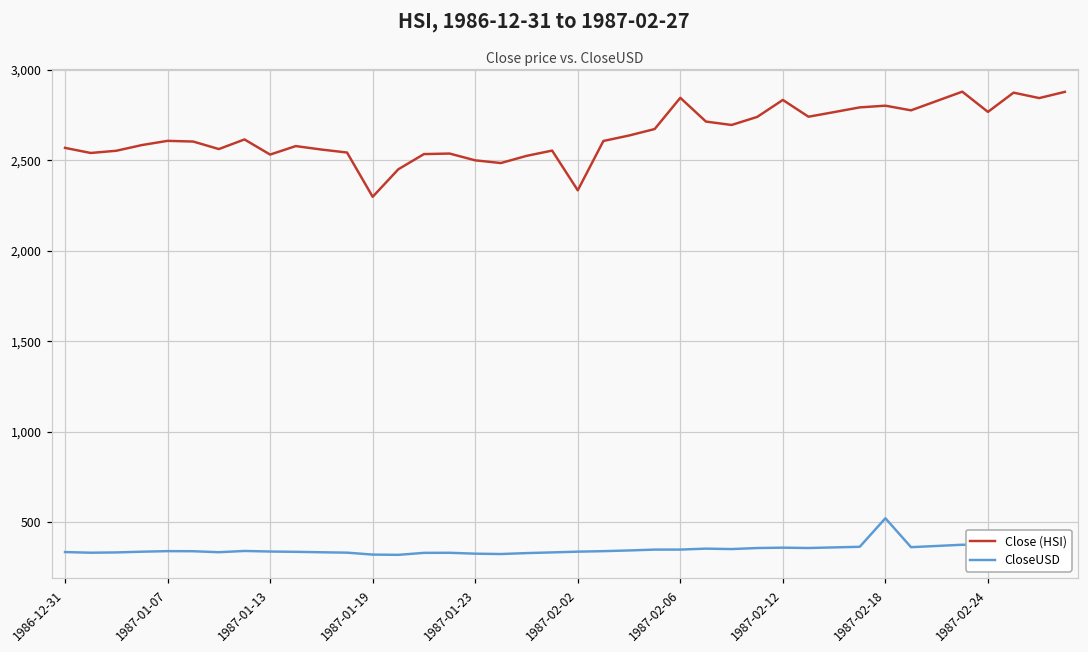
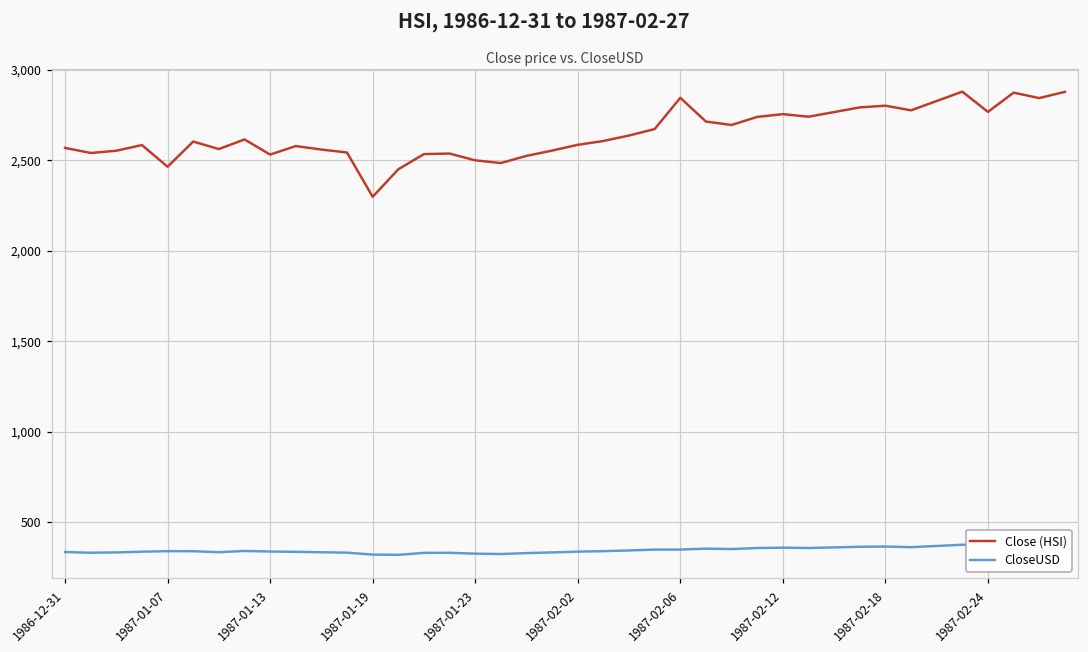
  {
    "Close (HSI)": {
      "1986-12-31": "2,570",
-     "1987-01-07": "2,610",
+     "1987-01-07": "2,460",
      "1987-01-13": "2,530",
      "1987-01-19": "2,300",
      "1987-01-23": "2,500",
-     "1987-02-02": "2,330",
+     "1987-02-02": "2,590",
      "1987-02-06": "2,850",
-     "1987-02-12": "2,830",
+     "1987-02-12": "2,750",
      "1987-02-18": "2,800",
      "1987-02-24": "2,770"
    },
    "CloseUSD": {
      "1986-12-31": "330",
      "1987-01-07": "340",
      "1987-01-13": "340",
      "1987-01-19": "320",
      "1987-01-23": "320",
      "1987-02-02": "340",
      "1987-02-06": "350",
      "1987-02-12": "360",
-     "1987-02-18": "520"
+     "1987-02-18": "360"
    }
  }
